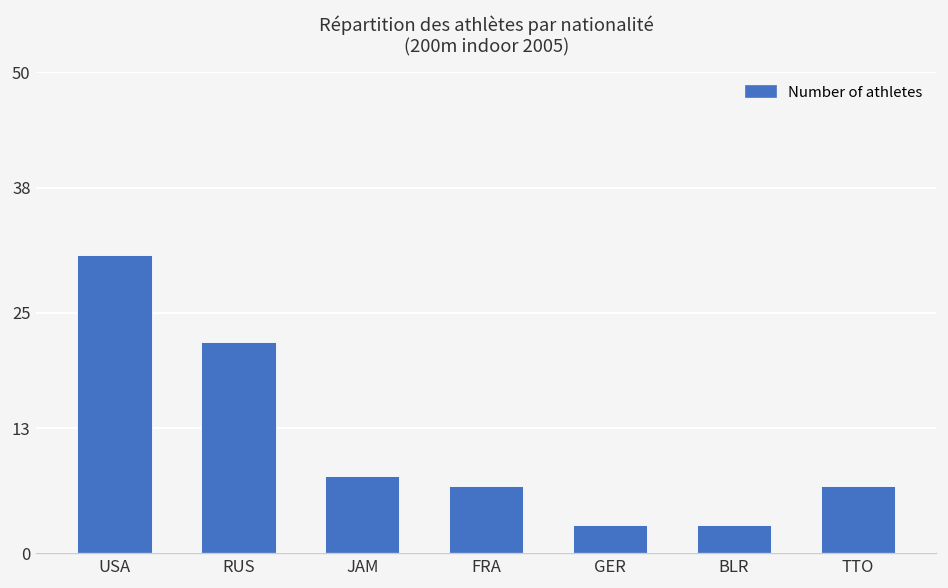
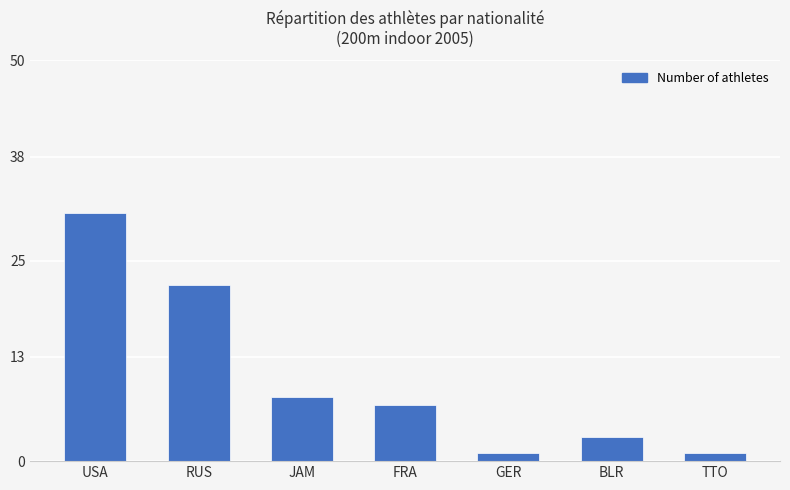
  {
    "USA": 31,
    "RUS": 22,
    "JAM": 8,
    "FRA": 7,
-   "GER": 3,
+   "GER": 1,
    "BLR": 3,
-   "TTO": 7
+   "TTO": 1
  }
